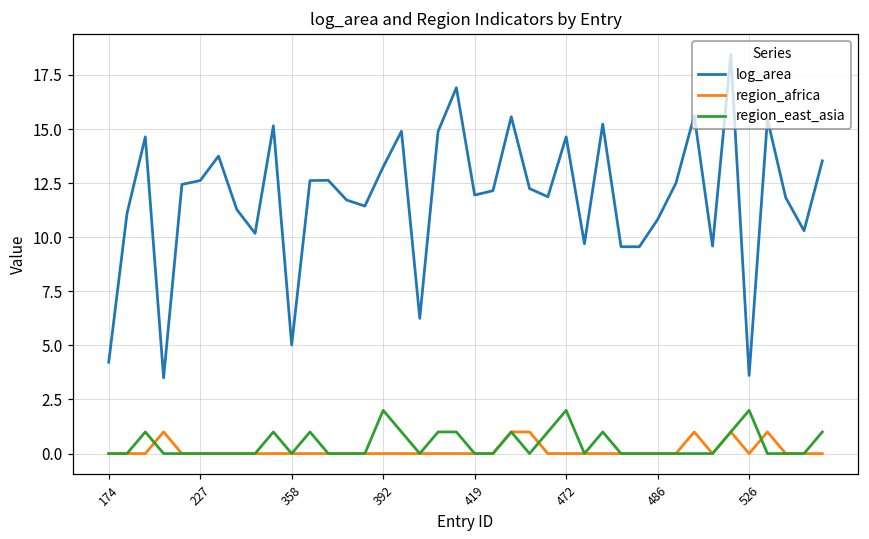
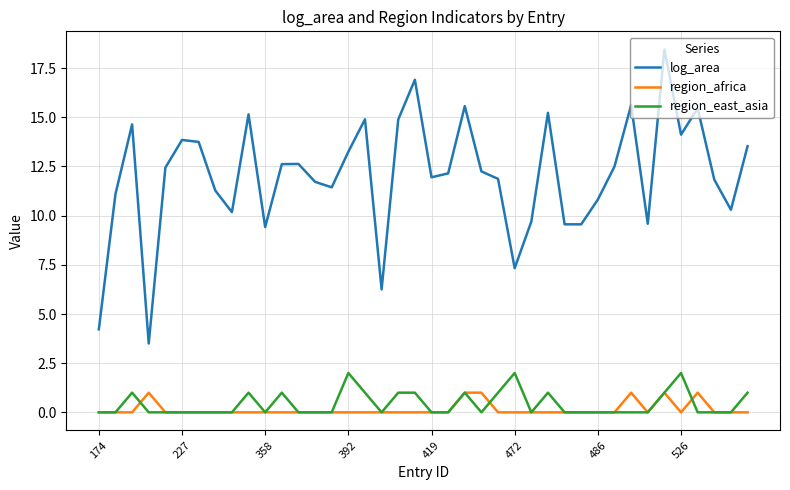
  {
    "log_area": {
      "174": 4.2,
-     "227": 12.6,
-     "358": 5.0,
+     "227": 13.9,
+     "358": 9.4,
      "392": 13.3,
      "419": 12.0,
-     "472": 14.6,
+     "472": 7.3,
      "486": 10.8,
-     "526": 3.6
+     "526": 14.1
    },
    "region_africa": {
      "392": 0.0,
      "472": 0.0,
      "526": 0.0
    },
    "region_east_asia": {
      "392": 2.0,
      "472": 2.0,
      "526": 2.0
    }
  }
